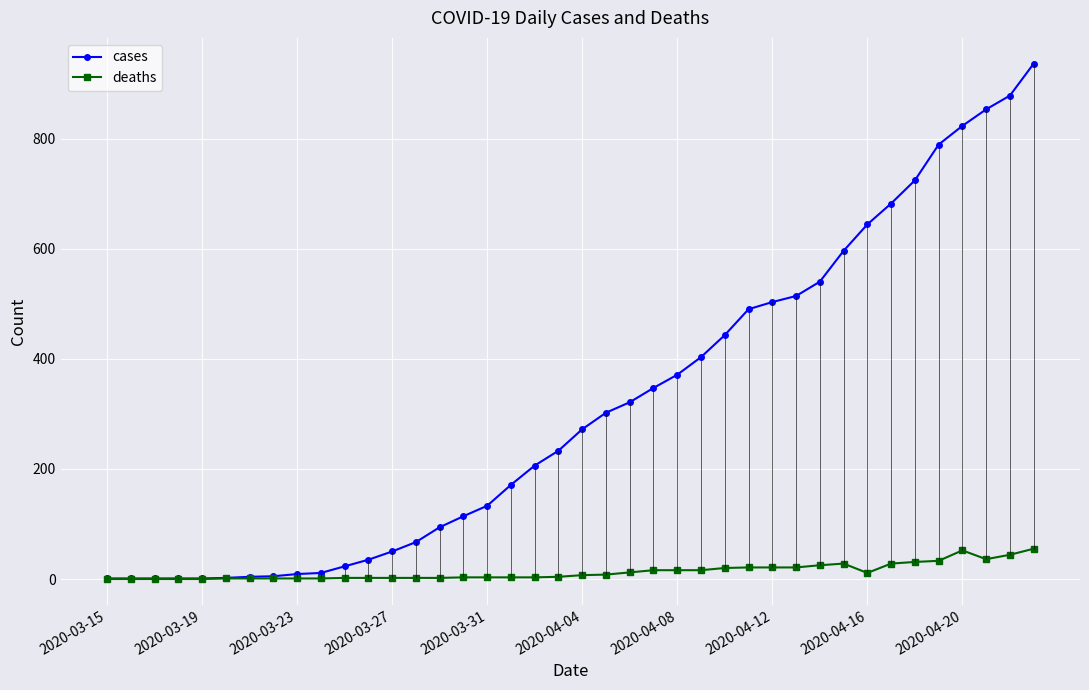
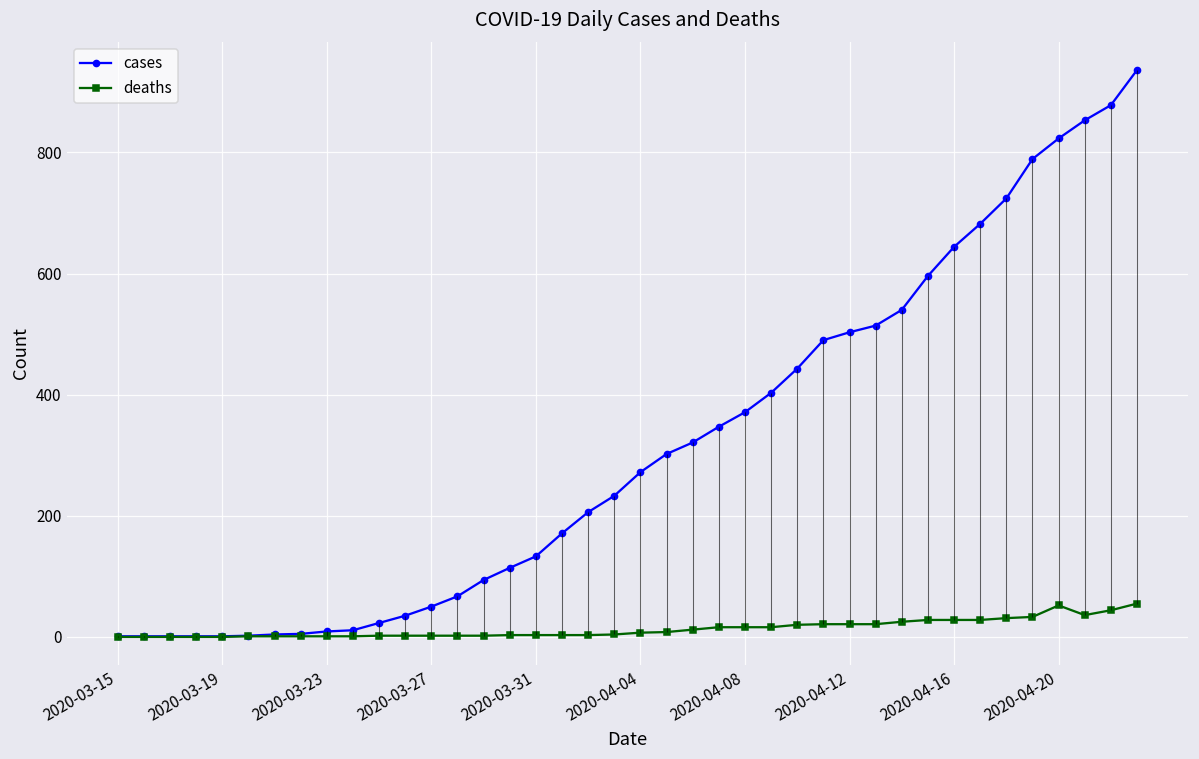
  {
    "cases": {
      "2020-03-23": 10,
      "2020-03-27": 50,
      "2020-03-31": 130,
      "2020-04-04": 270,
      "2020-04-08": 370,
      "2020-04-12": 500,
      "2020-04-16": 640,
      "2020-04-20": 820
    },
    "deaths": {
      "2020-03-23": 0,
      "2020-03-27": 0,
      "2020-03-31": 0,
      "2020-04-04": 10,
      "2020-04-08": 20,
      "2020-04-12": 20,
-     "2020-04-16": 10,
+     "2020-04-16": 30,
      "2020-04-20": 50
    }
  }
